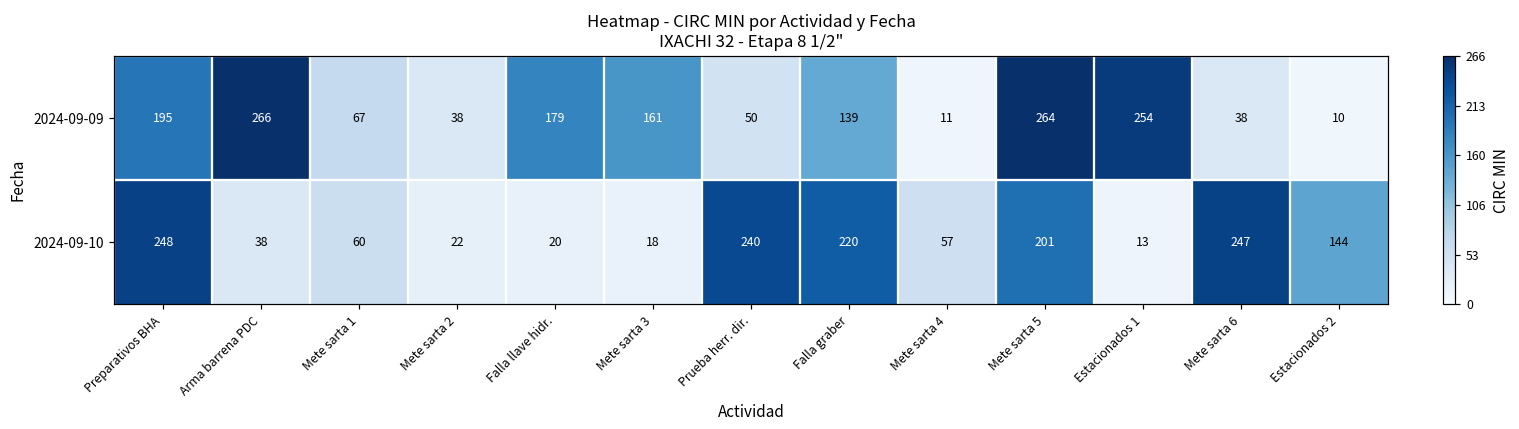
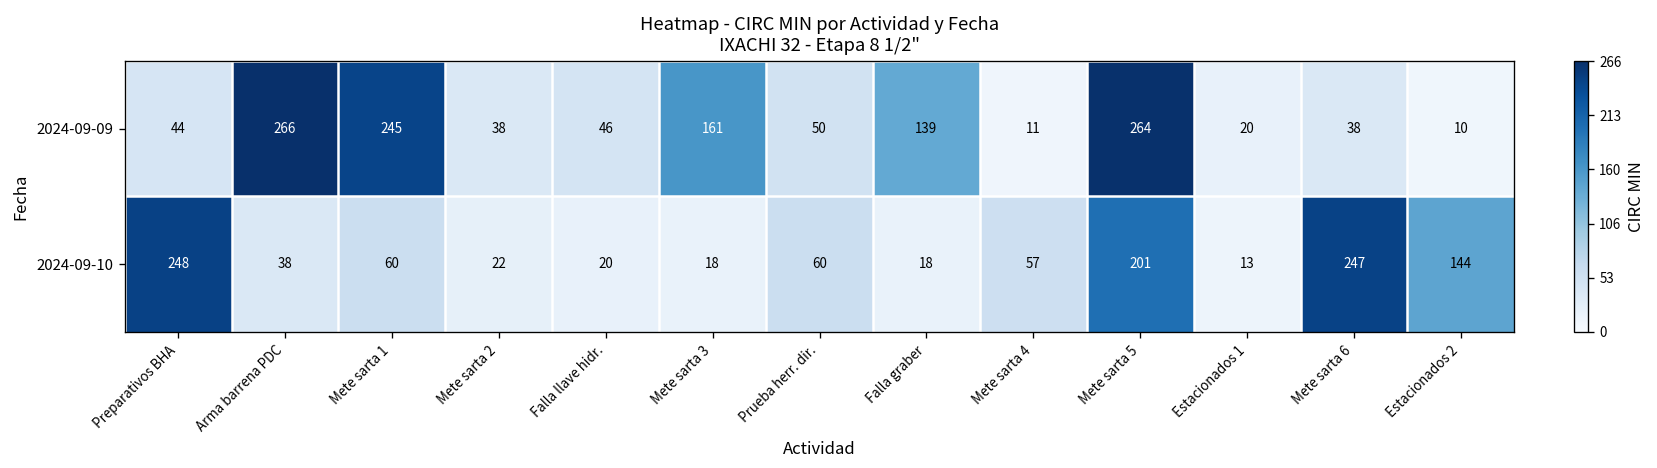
  {
    "2024-09-09": {
-     "Preparativos BHA": 195,
+     "Preparativos BHA": 44,
      "Arma barrena PDC": 266,
-     "Mete sarta 1": 67,
+     "Mete sarta 1": 245,
      "Mete sarta 2": 38,
-     "Falla llave hidr.": 179,
+     "Falla llave hidr.": 46,
      "Mete sarta 3": 161,
      "Prueba herr. dir.": 50,
      "Falla graber": 139,
      "Mete sarta 4": 11,
      "Mete sarta 5": 264,
-     "Estacionados 1": 254,
+     "Estacionados 1": 20,
      "Mete sarta 6": 38,
      "Estacionados 2": 10
    },
    "2024-09-10": {
      "Preparativos BHA": 248,
      "Arma barrena PDC": 38,
      "Mete sarta 1": 60,
      "Mete sarta 2": 22,
      "Falla llave hidr.": 20,
      "Mete sarta 3": 18,
-     "Prueba herr. dir.": 240,
-     "Falla graber": 220,
+     "Prueba herr. dir.": 60,
+     "Falla graber": 18,
      "Mete sarta 4": 57,
      "Mete sarta 5": 201,
      "Estacionados 1": 13,
      "Mete sarta 6": 247,
      "Estacionados 2": 144
    }
  }
